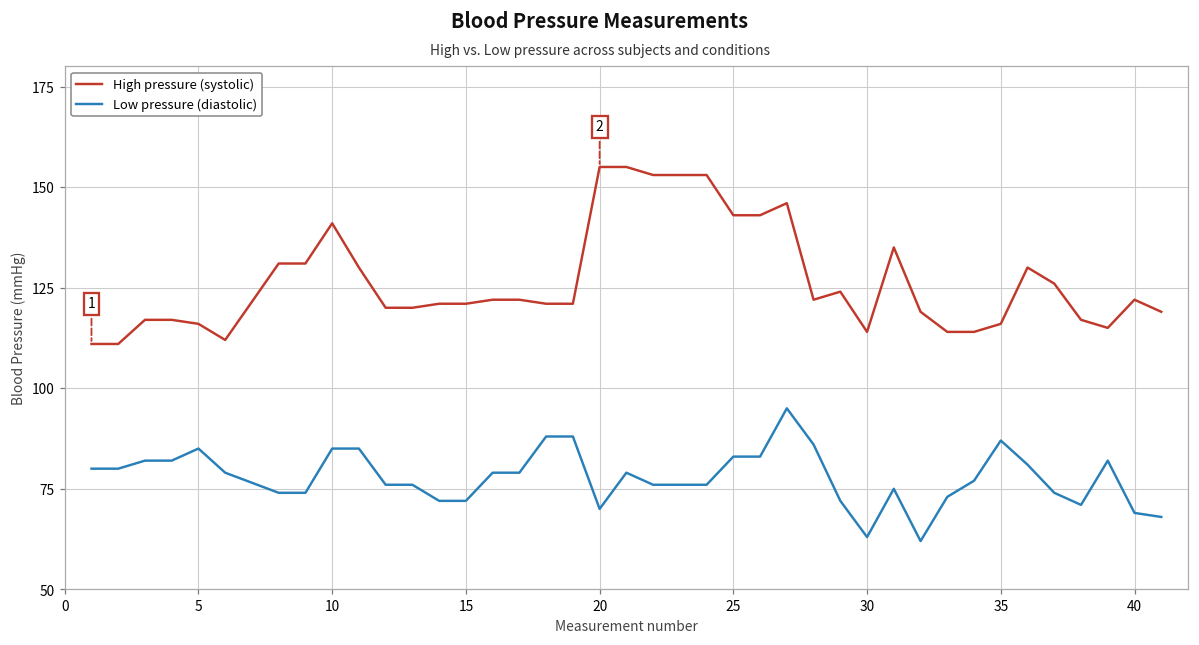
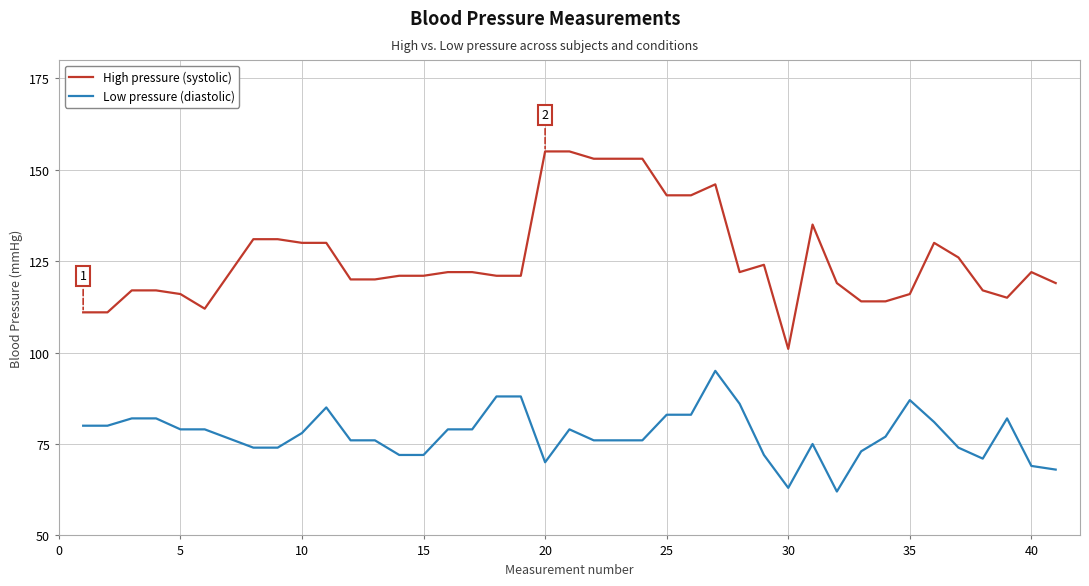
  {
    "High pressure (systolic)": {
      "5": 116,
-     "10": 141,
+     "10": 130,
      "15": 121,
      "25": 143,
-     "30": 114,
+     "30": 101,
      "35": 116,
      "40": 122
    },
    "Low pressure (diastolic)": {
-     "5": 85,
-     "10": 85,
+     "5": 79,
+     "10": 78,
      "15": 72,
      "20": 70,
      "25": 83,
      "30": 63,
      "35": 87,
      "40": 69
    }
  }
